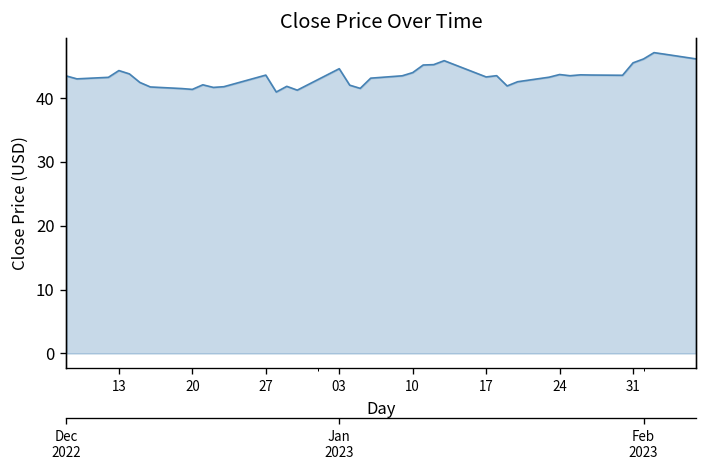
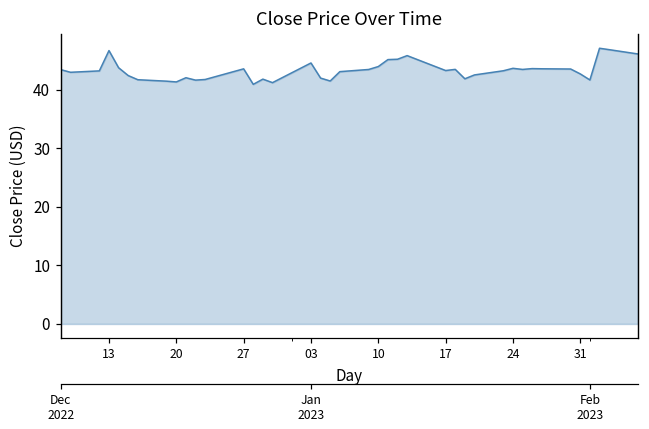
  {
    "Dec 2022": 43,
-   "13": 44,
+   "13": 47,
    "20": 41,
    "27": 44,
    "03": 45,
    "10": 44,
    "17": 43,
    "24": 44,
-   "31": 46,
-   "Feb 2023": 46
+   "31": 43,
+   "Feb 2023": 42
  }
